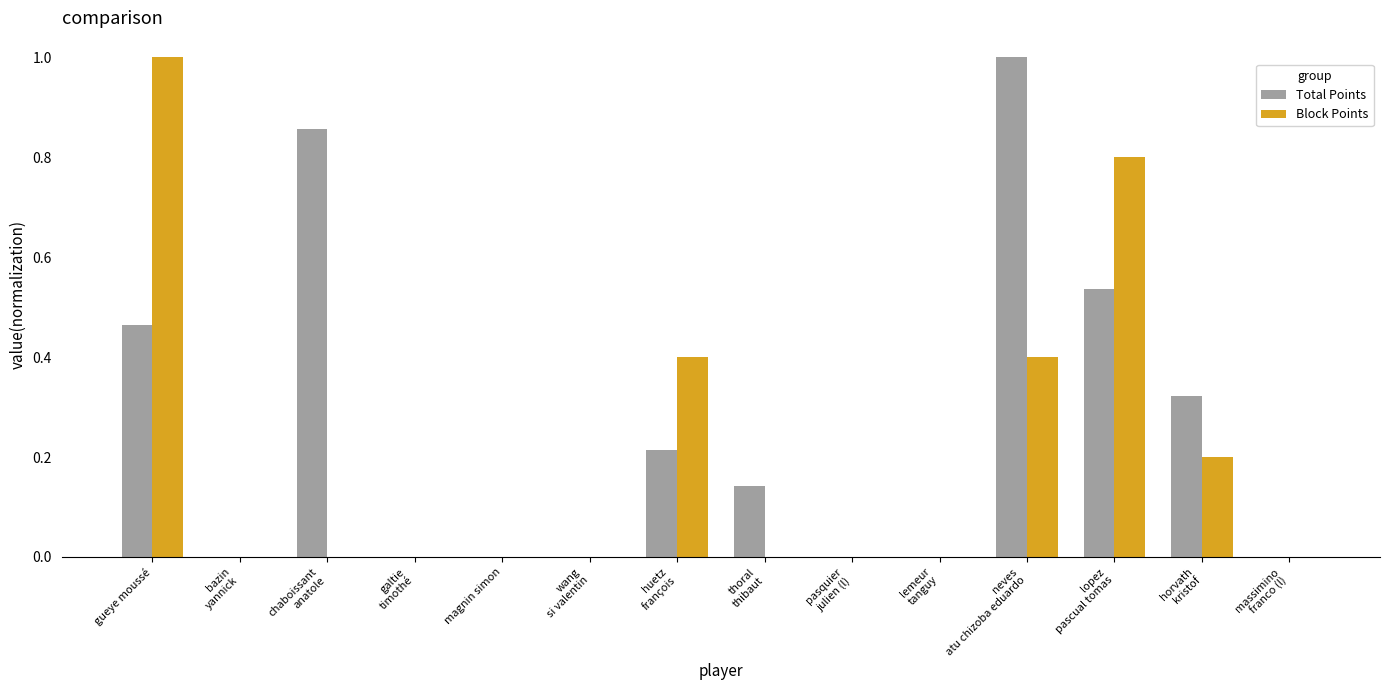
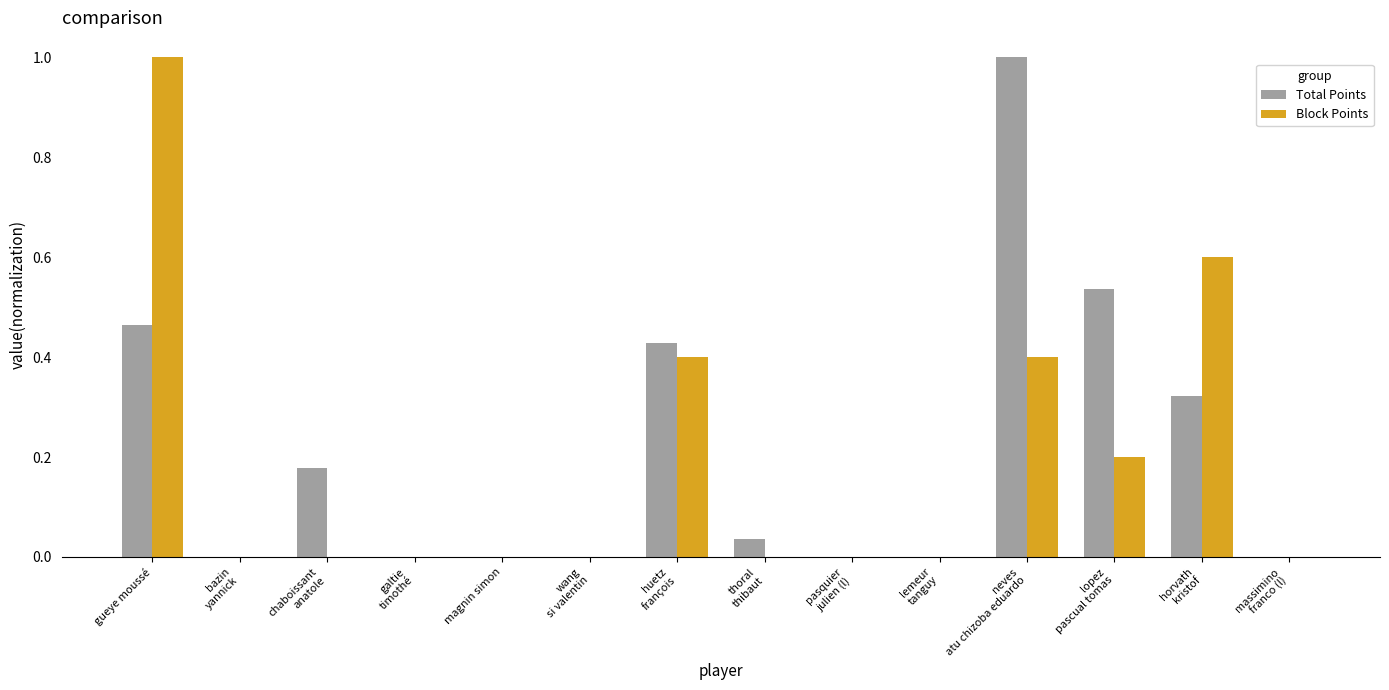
  {
    "Total Points": {
      "gueye moussé": 0.46,
      "bazin yannick": 0.00,
-     "chaboissant anatole": 0.86,
+     "chaboissant anatole": 0.18,
      "galtie timothé": 0.00,
      "magnin simon": 0.00,
      "wang si valentin": 0.00,
-     "huetz françois": 0.21,
-     "thoral thibaut": 0.14,
+     "huetz françois": 0.43,
+     "thoral thibaut": 0.04,
      "pasquier julien (l)": 0.00,
      "lemeur tanguy": 0.00,
      "neves atu chizoba eduardo": 1.00,
      "lopez pascual tomas": 0.54,
      "horvath kristof": 0.32,
      "massimino franco (l)": 0.00
    },
    "Block Points": {
      "gueye moussé": 1.00,
      "bazin yannick": 0.00,
      "chaboissant anatole": 0.00,
      "galtie timothé": 0.00,
      "magnin simon": 0.00,
      "wang si valentin": 0.00,
      "huetz françois": 0.40,
      "thoral thibaut": 0.00,
      "pasquier julien (l)": 0.00,
      "lemeur tanguy": 0.00,
      "neves atu chizoba eduardo": 0.40,
-     "lopez pascual tomas": 0.80,
-     "horvath kristof": 0.20,
+     "lopez pascual tomas": 0.20,
+     "horvath kristof": 0.60,
      "massimino franco (l)": 0.00
    }
  }
